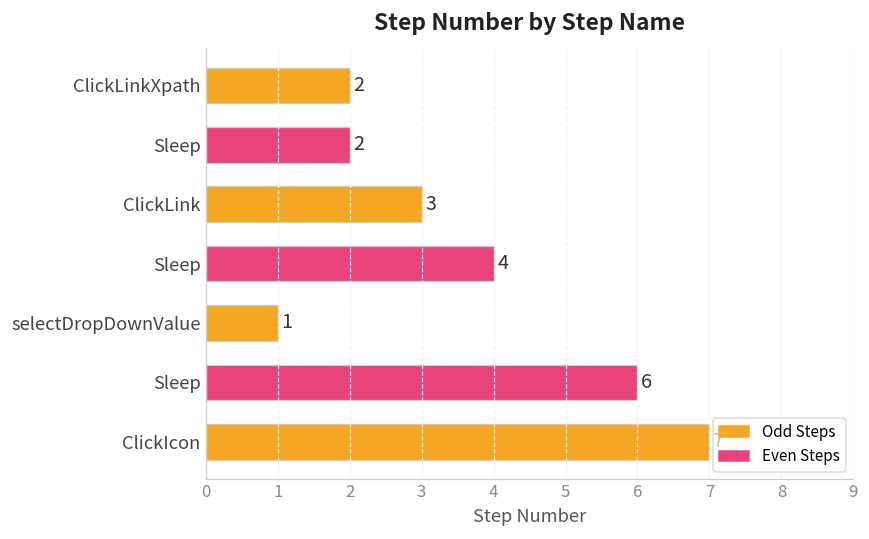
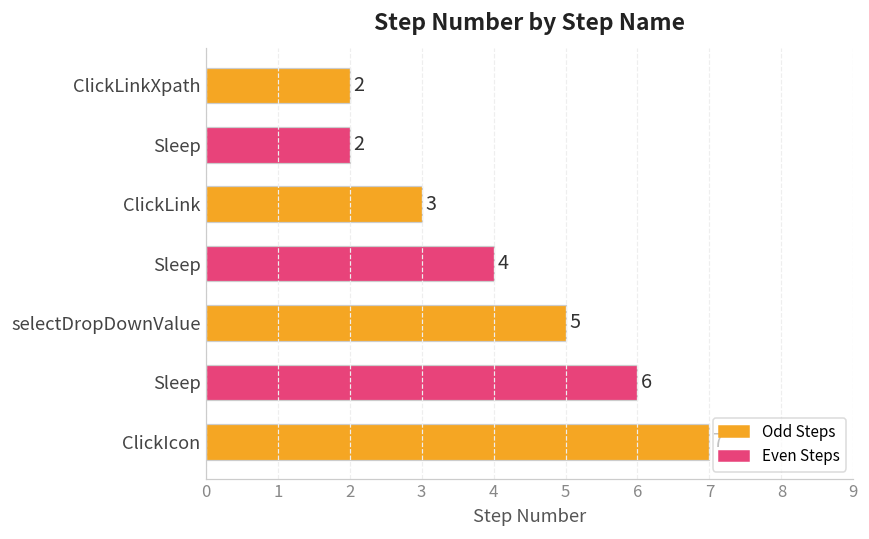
  {
    "ClickLinkXpath": 2,
    "ClickLink": 3,
-   "selectDropDownValue": 1
+   "selectDropDownValue": 5
  }
